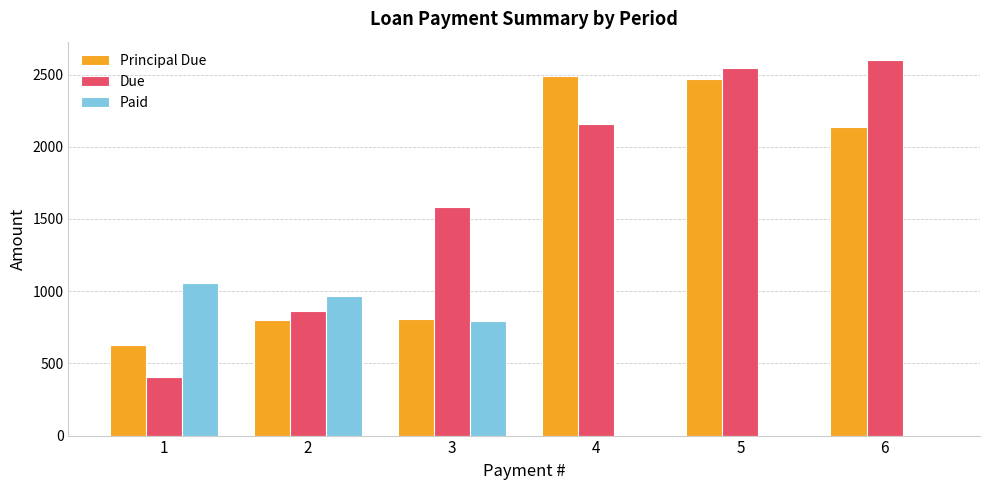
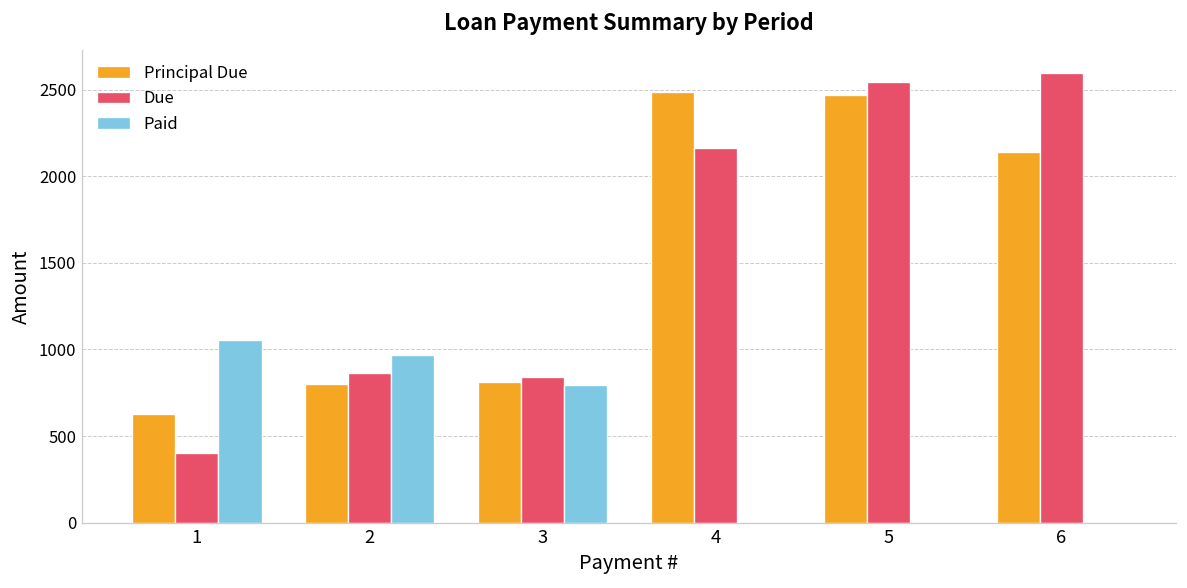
  {
    "Principal Due": {
      "1": 630,
      "2": 800,
      "3": 810,
      "4": 2490,
      "5": 2470,
      "6": 2140
    },
    "Due": {
      "1": 400,
      "2": 860,
-     "3": 1590,
+     "3": 840,
      "4": 2160,
      "5": 2540,
      "6": 2600
    },
    "Paid": {
      "1": 1060,
      "2": 970,
      "3": 790,
      "4": 0,
      "5": 0,
      "6": 0
    }
  }
